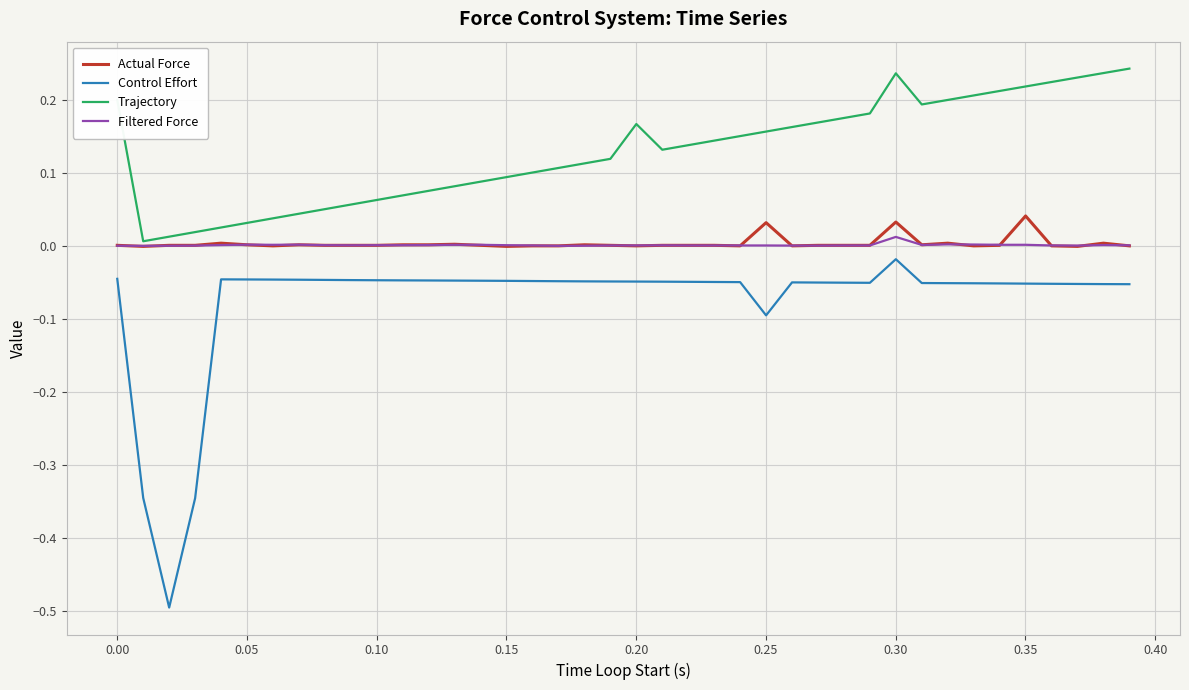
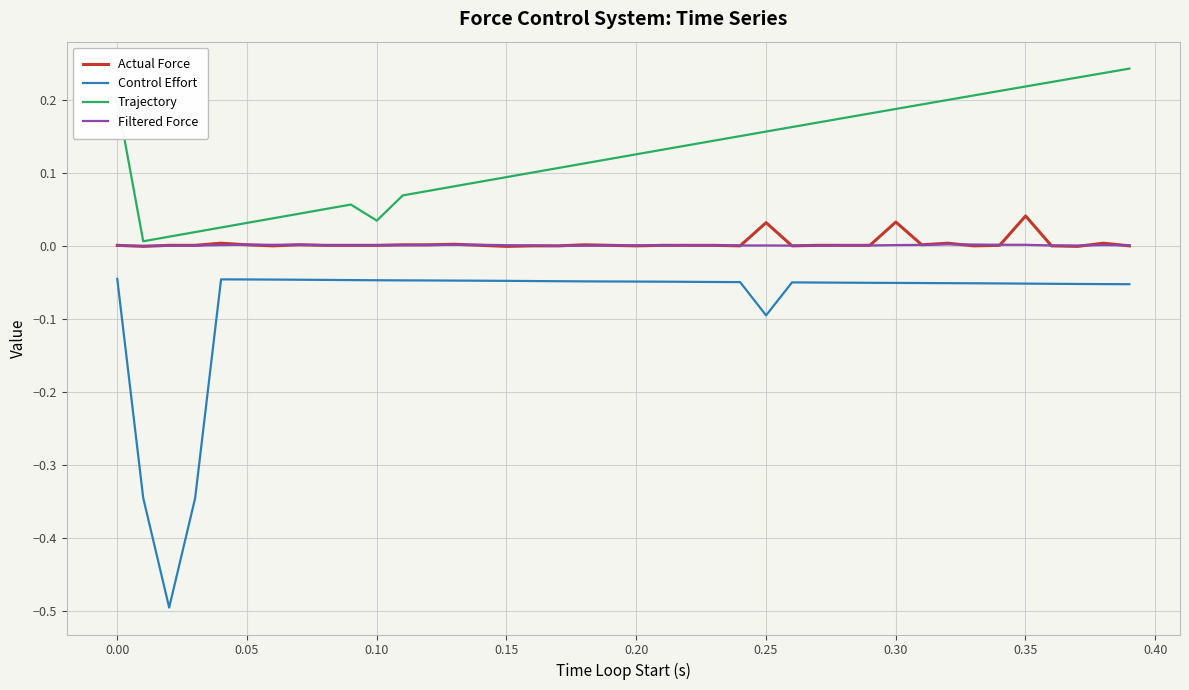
  {
    "Actual Force": {
      "0.25": 0.03,
      "0.30": 0.03,
      "0.35": 0.04
    },
    "Control Effort": {
      "0.00": -0.05,
      "0.05": -0.05,
      "0.10": -0.05,
      "0.15": -0.05,
      "0.20": -0.05,
      "0.25": -0.10,
-     "0.30": -0.02,
+     "0.30": -0.05,
      "0.35": -0.05
    },
    "Trajectory": {
      "0.05": 0.03,
-     "0.10": 0.06,
+     "0.10": 0.03,
      "0.15": 0.09,
-     "0.20": 0.17,
+     "0.20": 0.13,
      "0.25": 0.16,
-     "0.30": 0.24,
+     "0.30": 0.19,
      "0.35": 0.22
    },
    "Filtered Force": {
      "0.25": 0.00,
-     "0.30": 0.01,
+     "0.30": 0.00,
      "0.35": 0.00
    }
  }
